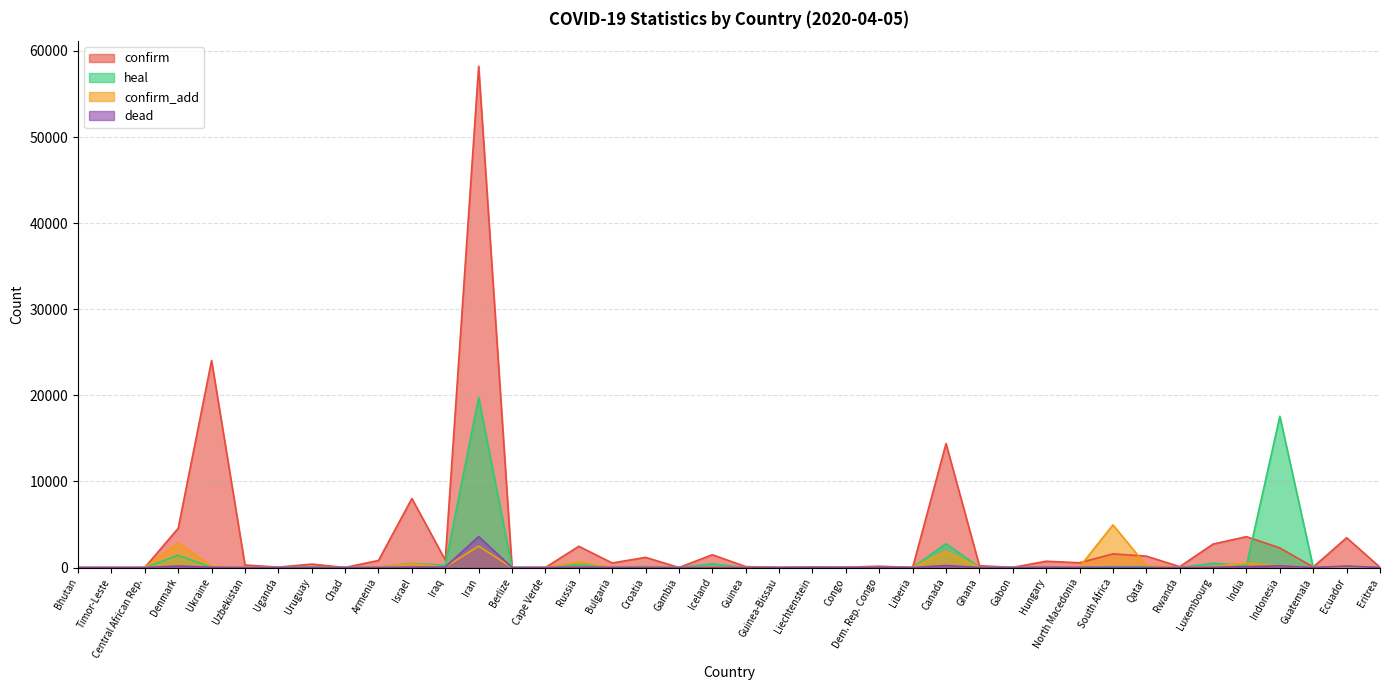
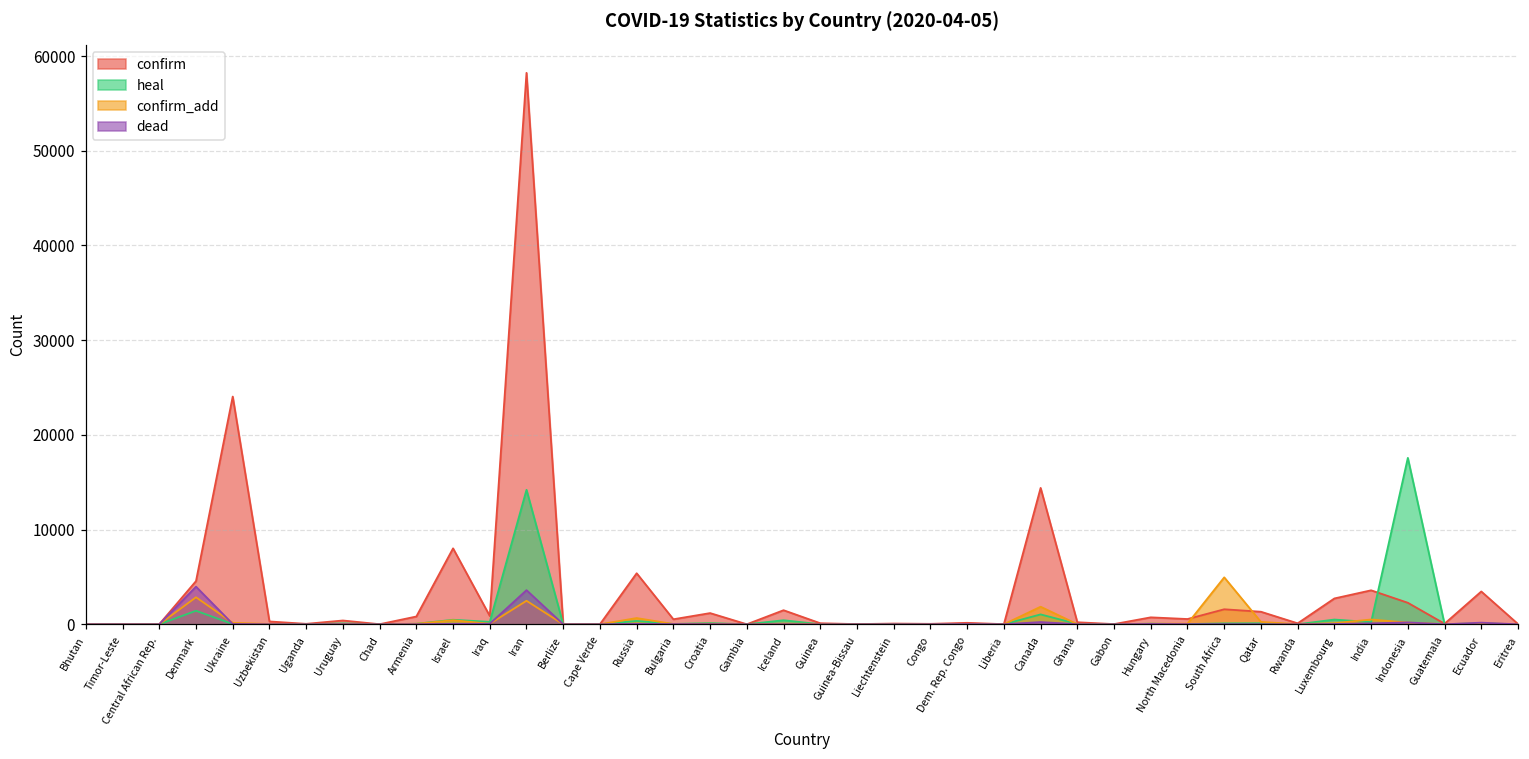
  {
    "confirm": {
      "Denmark": 5000,
      "Ukraine": 24000,
      "Uruguay": 0,
      "Armenia": 1000,
      "Israel": 8000,
      "Iraq": 1000,
      "Iran": 58000,
-     "Russia": 2000,
+     "Russia": 5000,
      "Bulgaria": 1000,
      "Croatia": 1000,
      "Iceland": 1000,
      "Canada": 14000,
      "Hungary": 1000,
      "North Macedonia": 1000,
      "South Africa": 2000,
      "Qatar": 1000,
      "Luxembourg": 3000,
      "India": 4000,
      "Indonesia": 2000,
      "Ecuador": 3000
    },
    "heal": {
      "Denmark": 1000,
-     "Iran": 20000,
+     "Iran": 14000,
      "Russia": 0,
      "Iceland": 0,
-     "Canada": 3000,
+     "Canada": 1000,
      "Luxembourg": 1000,
      "Indonesia": 18000
    },
    "confirm_add": {
      "Denmark": 3000,
      "Iran": 2000,
      "Russia": 1000,
      "Canada": 2000,
      "South Africa": 5000
    },
    "dead": {
-     "Denmark": 0,
+     "Denmark": 4000,
      "Israel": 0,
      "Iran": 4000,
      "Russia": 0,
      "Canada": 0
    }
  }
